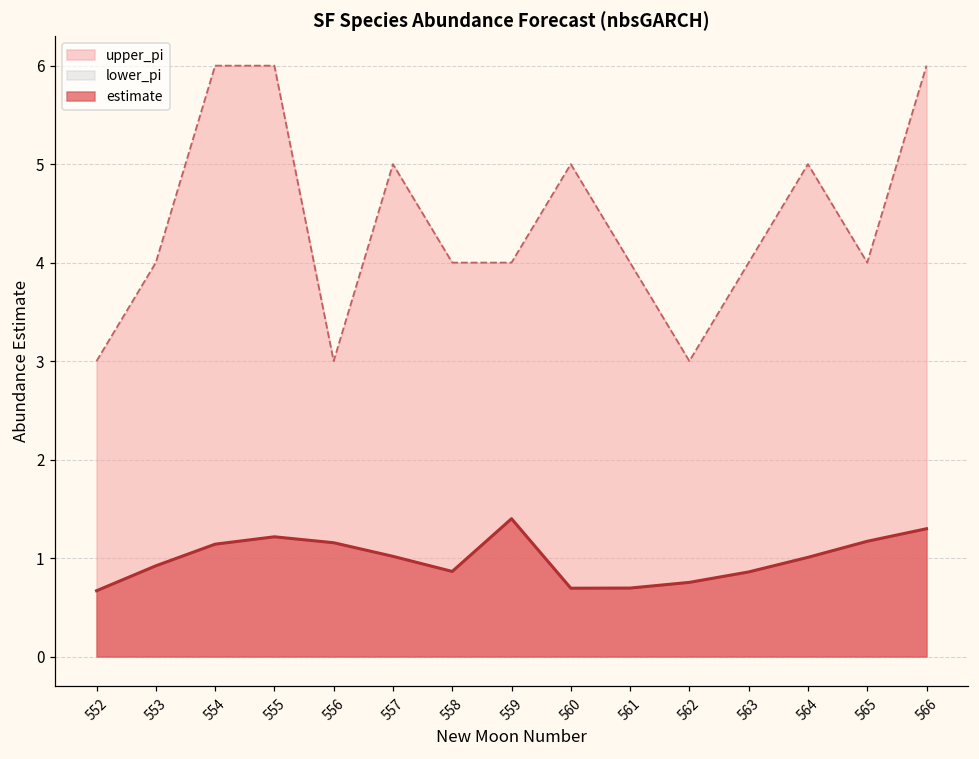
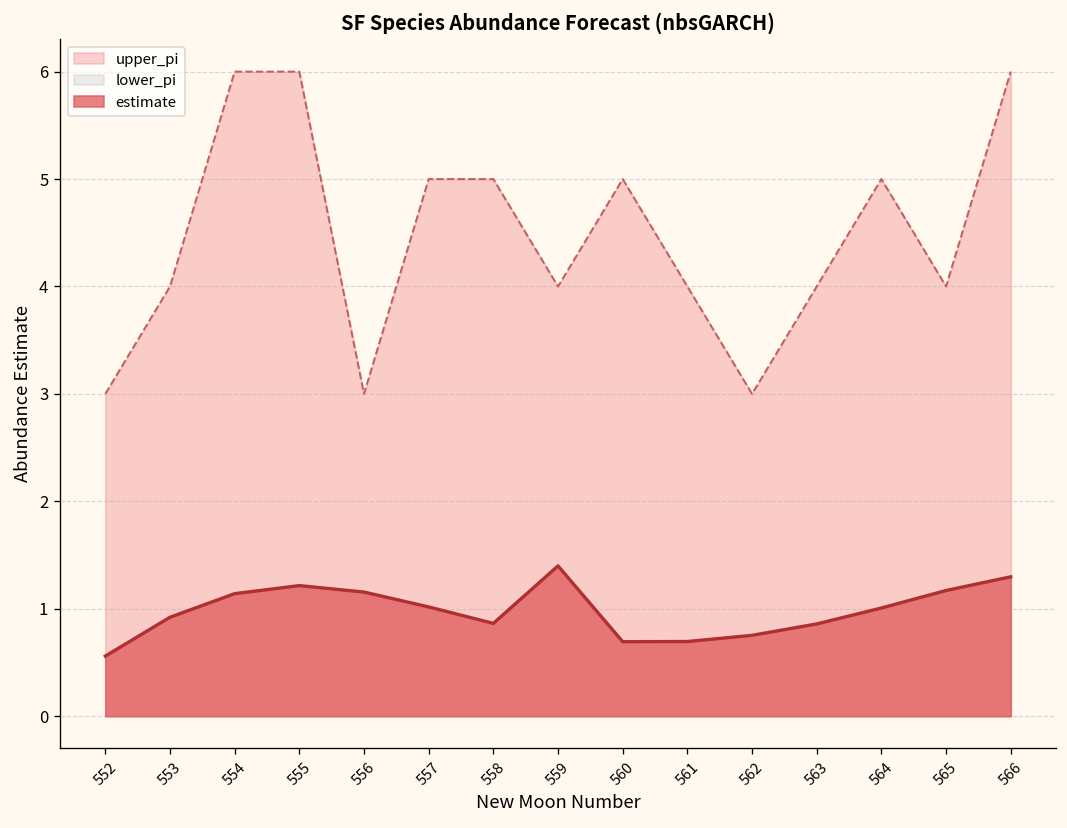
  {
    "upper_pi": {
      "552": 3,
      "553": 4,
      "554": 6,
      "555": 6,
      "556": 3,
      "557": 5,
-     "558": 4,
+     "558": 5,
      "559": 4,
      "560": 5,
      "561": 4,
      "562": 3,
      "563": 4,
      "564": 5,
      "565": 4,
      "566": 6
    },
    "lower_pi": {
      "552": 0.0,
      "553": 0.0,
      "554": 0.0,
      "555": 0.0,
      "556": 0.0,
      "557": 0.0,
      "558": 0.0,
      "559": 0.0,
      "560": 0.0,
      "561": 0.0,
      "562": 0.0,
      "563": 0.0,
      "564": 0.0,
      "565": 0.0,
      "566": 0.0
    },
    "estimate": {
-     "552": 0.7,
+     "552": 0.6,
      "553": 0.9,
      "554": 1.1,
      "555": 1.2,
      "556": 1.2,
      "557": 1.0,
      "558": 0.9,
      "559": 1.4,
      "560": 0.7,
      "561": 0.7,
      "562": 0.8,
      "563": 0.9,
      "564": 1.0,
      "565": 1.2,
      "566": 1.3
    }
  }
